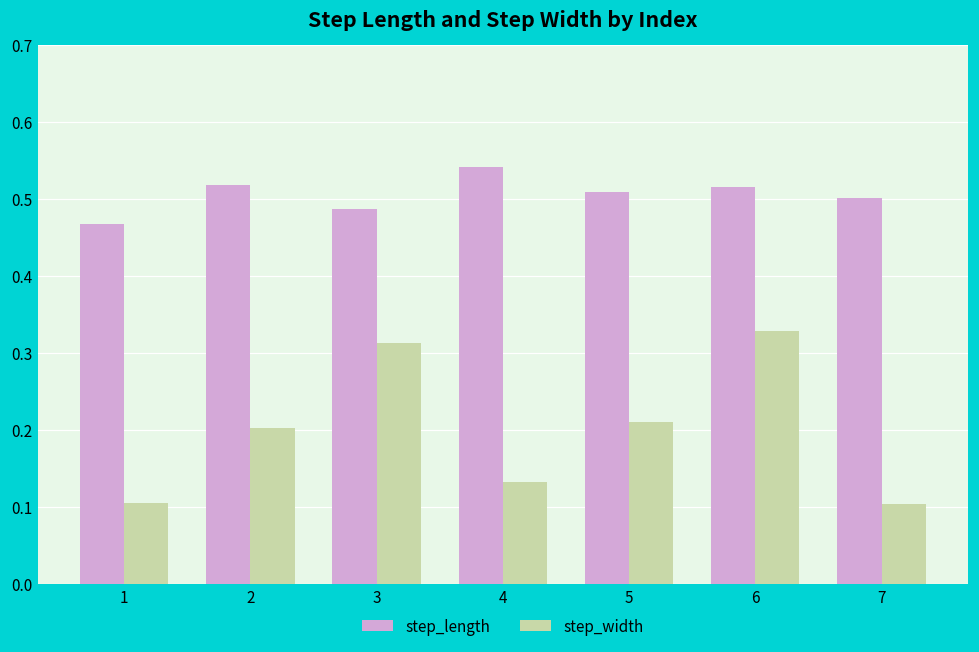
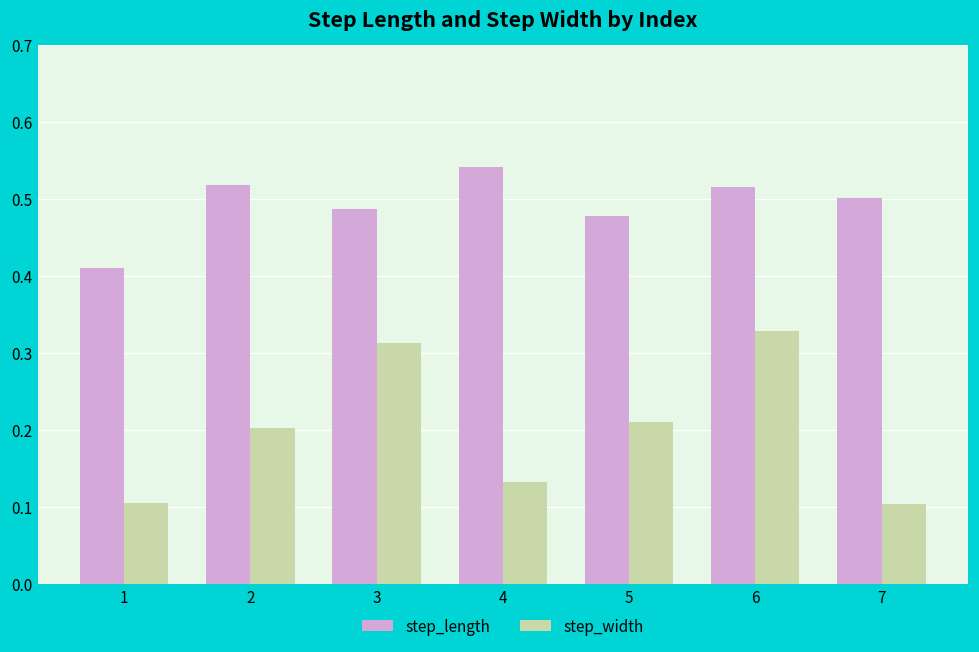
  {
    "step_length": {
-     "1": 0.47,
+     "1": 0.41,
      "2": 0.52,
      "3": 0.49,
      "4": 0.54,
-     "5": 0.51,
+     "5": 0.48,
      "6": 0.52,
      "7": 0.50
    },
    "step_width": {
      "1": 0.11,
      "2": 0.20,
      "3": 0.31,
      "4": 0.13,
      "5": 0.21,
      "6": 0.33,
      "7": 0.10
    }
  }
